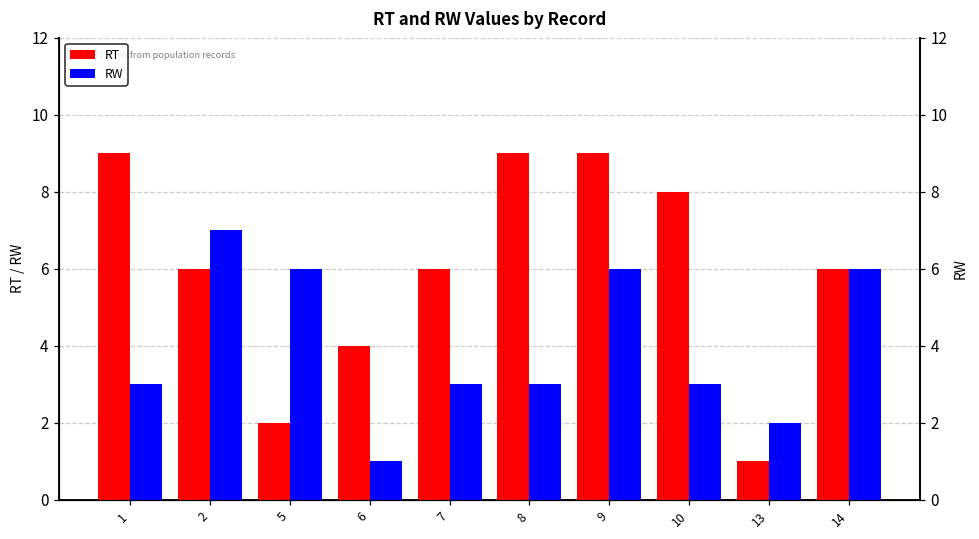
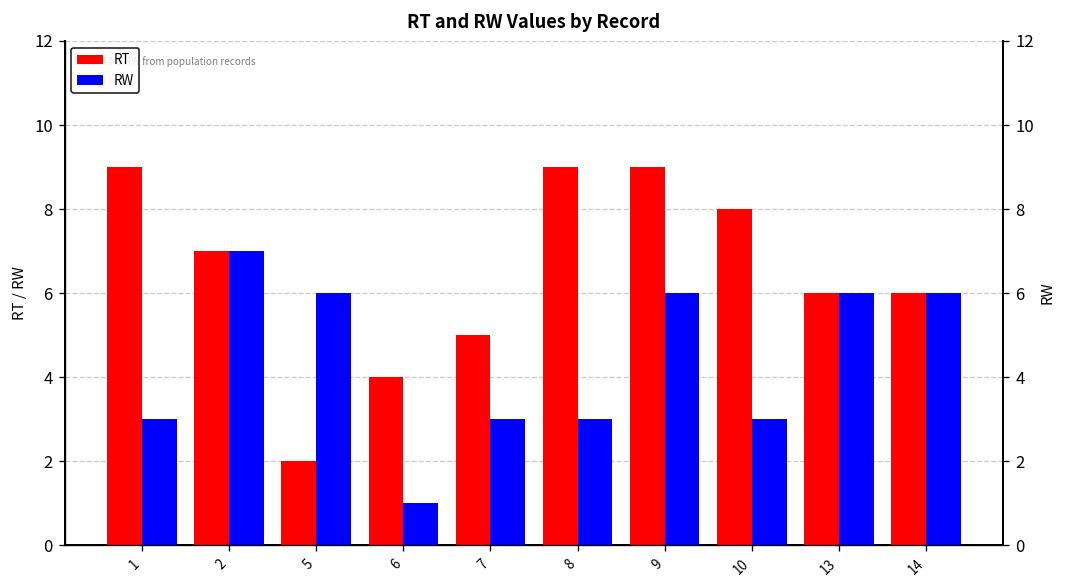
  {
    "RT": {
      "1": 9,
-     "2": 6,
+     "2": 7,
      "5": 2,
      "6": 4,
-     "7": 6,
+     "7": 5,
      "8": 9,
      "9": 9,
      "10": 8,
-     "13": 1,
+     "13": 6,
      "14": 6
    },
    "RW": {
      "1": 3,
      "2": 7,
      "5": 6,
      "6": 1,
      "7": 3,
      "8": 3,
      "9": 6,
      "10": 3,
-     "13": 2,
+     "13": 6,
      "14": 6
    }
  }
